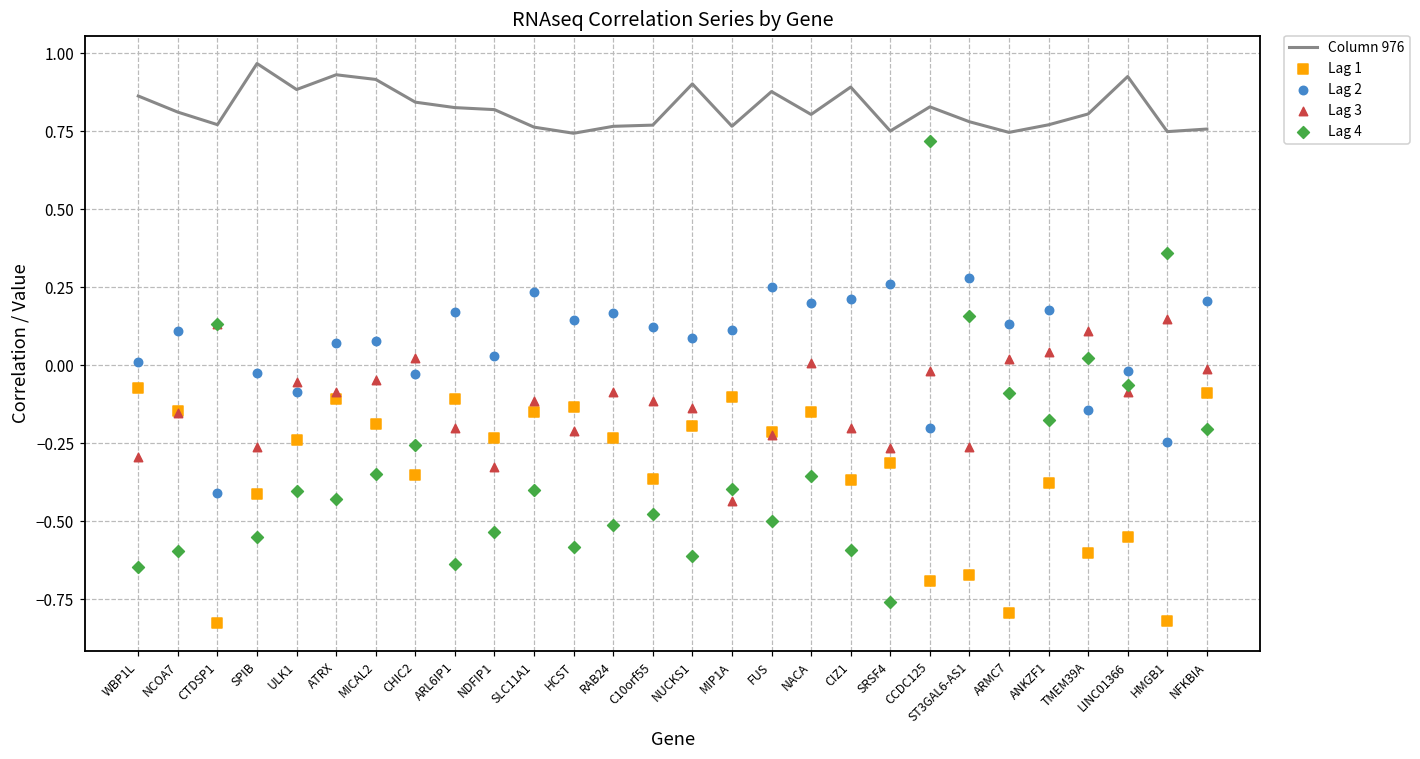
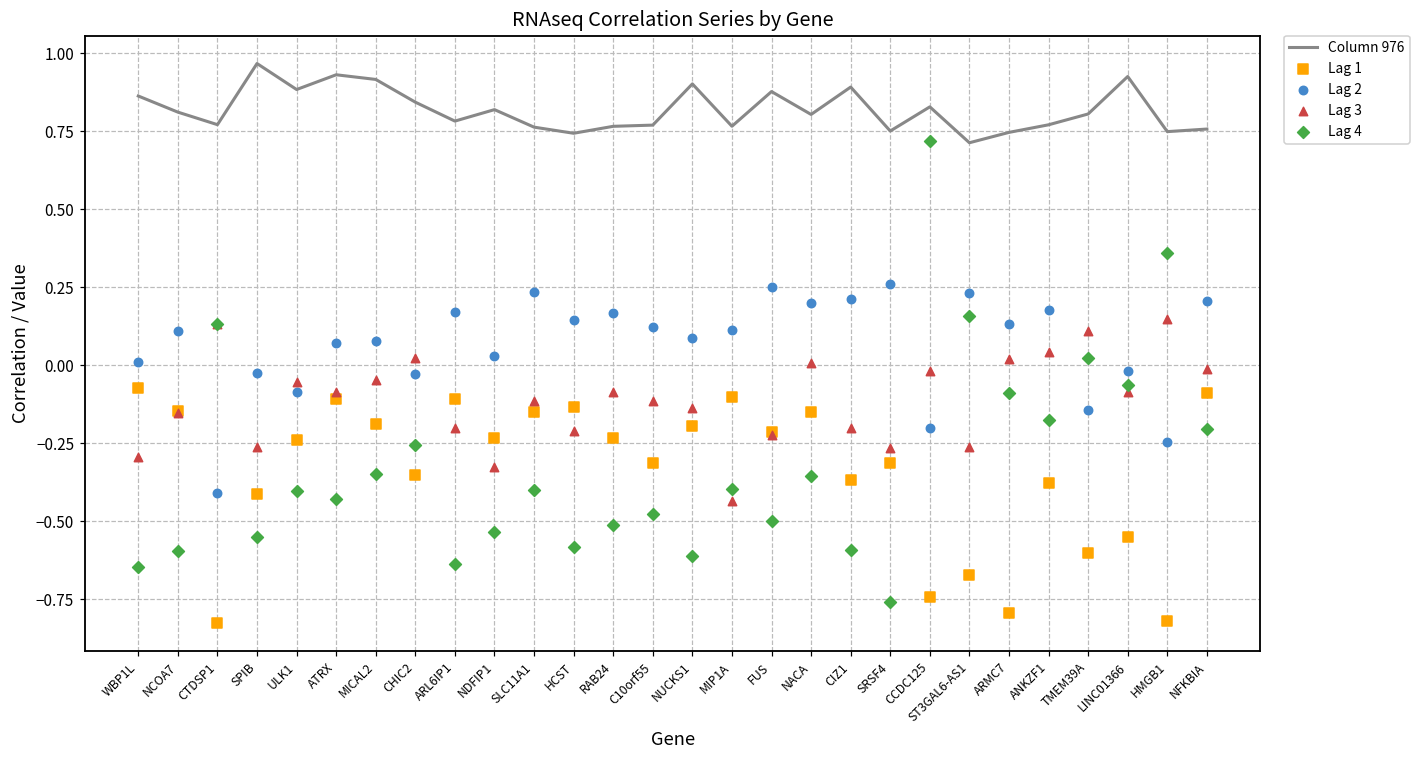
  {
    "Column 976": {
      "WBP1L": 0.86,
      "NCOA7": 0.81,
      "CTDSP1": 0.77,
      "SPIB": 0.97,
      "ULK1": 0.88,
      "ATRX": 0.93,
      "MICAL2": 0.92,
      "CHIC2": 0.84,
-     "ARL6IP1": 0.83,
+     "ARL6IP1": 0.78,
      "NDFIP1": 0.82,
      "SLC11A1": 0.76,
      "HCST": 0.74,
      "RAB24": 0.77,
      "C10orf55": 0.77,
      "NUCKS1": 0.90,
      "MIP1A": 0.77,
      "FUS": 0.88,
      "NACA": 0.80,
      "CIZ1": 0.89,
      "SRSF4": 0.75,
      "CCDC125": 0.83,
-     "ST3GAL6-AS1": 0.78,
+     "ST3GAL6-AS1": 0.71,
      "ARMC7": 0.75,
      "ANKZF1": 0.77,
      "TMEM39A": 0.80,
      "LINC01366": 0.93,
      "HMGB1": 0.75,
      "NFKBIA": 0.76
    },
    "Lag 1": {
-     "C10orf55": -0.37,
-     "CCDC125": -0.69
+     "C10orf55": -0.31,
+     "CCDC125": -0.74
    },
    "Lag 2": {
-     "ST3GAL6-AS1": 0.28
+     "ST3GAL6-AS1": 0.23
    }
  }
